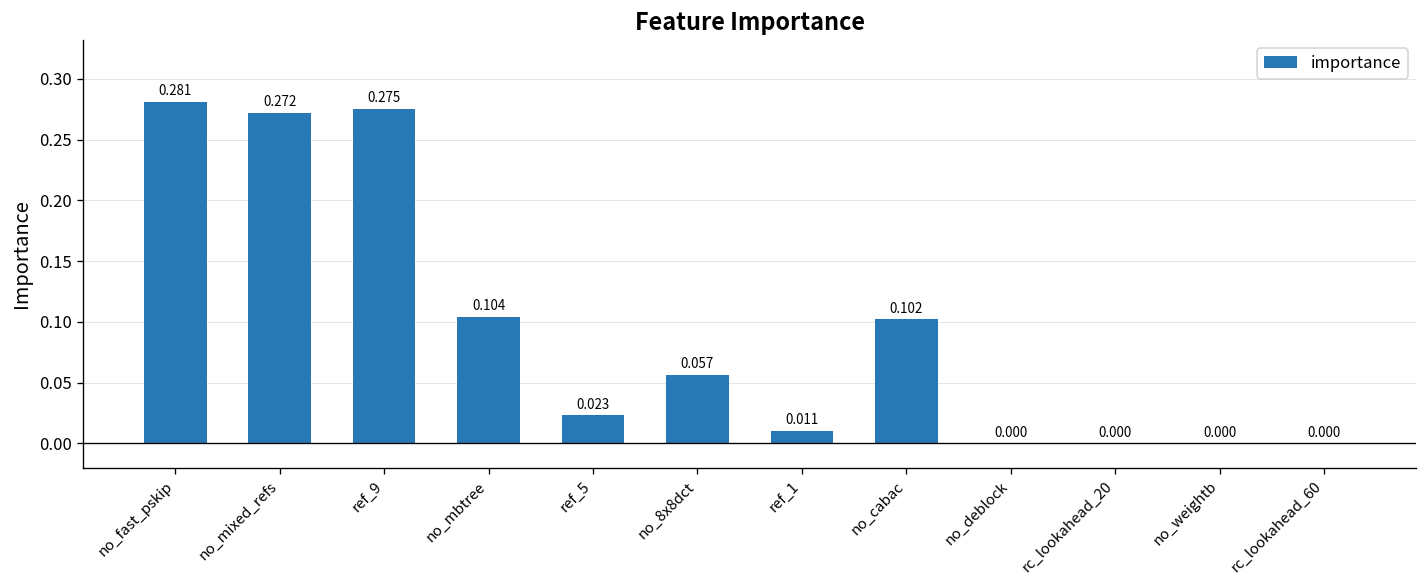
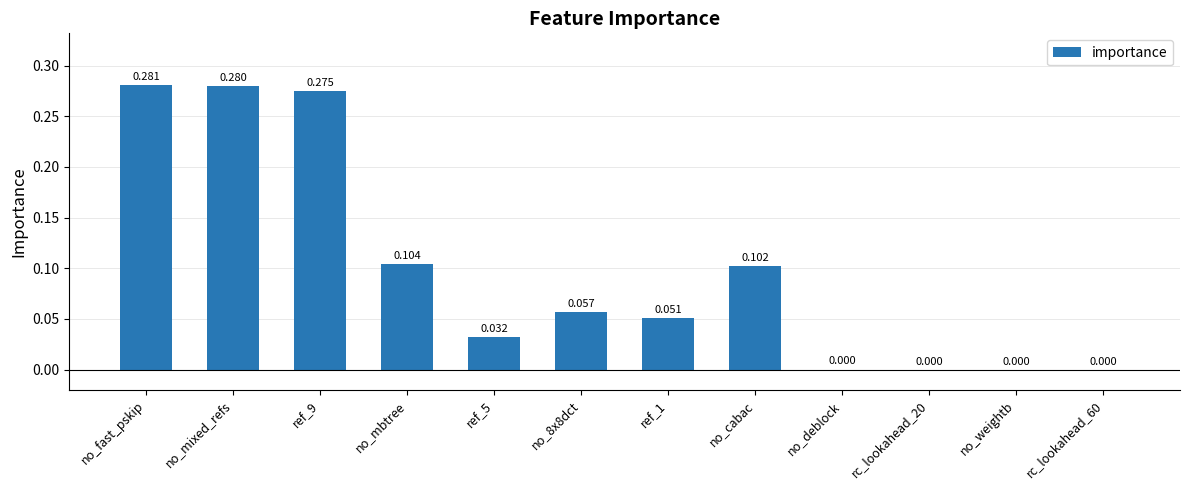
  {
    "no_fast_pskip": 0.281,
-   "no_mixed_refs": 0.272,
+   "no_mixed_refs": 0.280,
    "ref_9": 0.275,
    "no_mbtree": 0.104,
-   "ref_5": 0.023,
+   "ref_5": 0.032,
    "no_8x8dct": 0.057,
-   "ref_1": 0.011,
+   "ref_1": 0.051,
    "no_cabac": 0.102,
    "no_deblock": 0.000,
    "rc_lookahead_20": 0.000,
    "no_weightb": 0.000,
    "rc_lookahead_60": 0.000
  }
